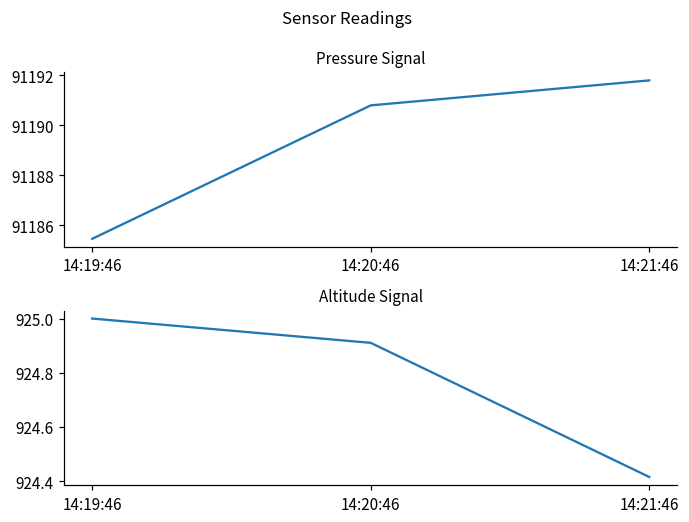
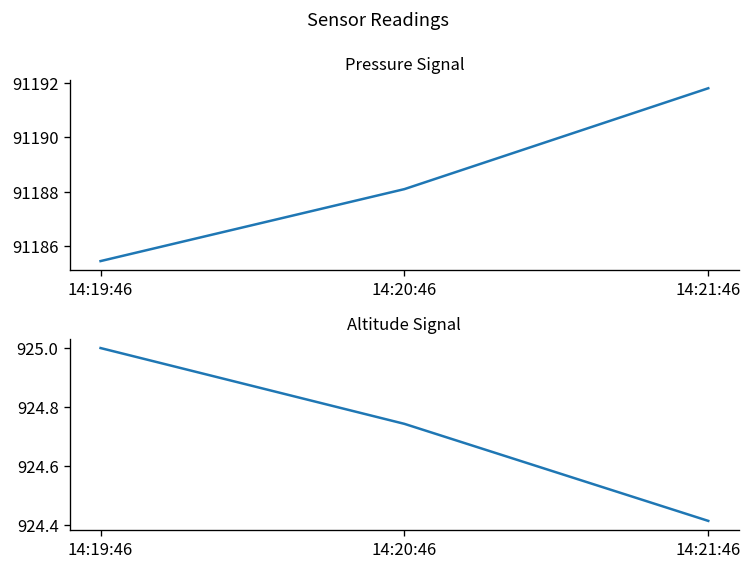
  {
    "Pressure Signal": {
      "14:19:46": 91185.5,
-     "14:20:46": 91190.8,
+     "14:20:46": 91188.1,
      "14:21:46": 91191.8
    },
    "Altitude Signal": {
      "14:19:46": 925.00,
-     "14:20:46": 924.91,
+     "14:20:46": 924.74,
      "14:21:46": 924.42
    }
  }
